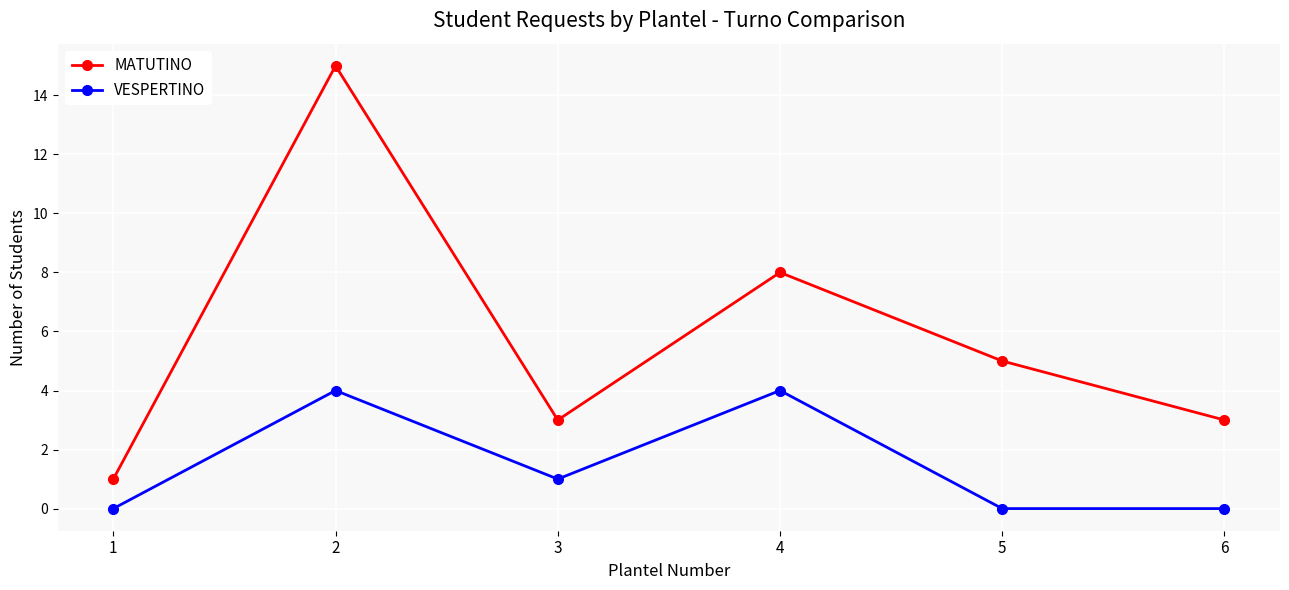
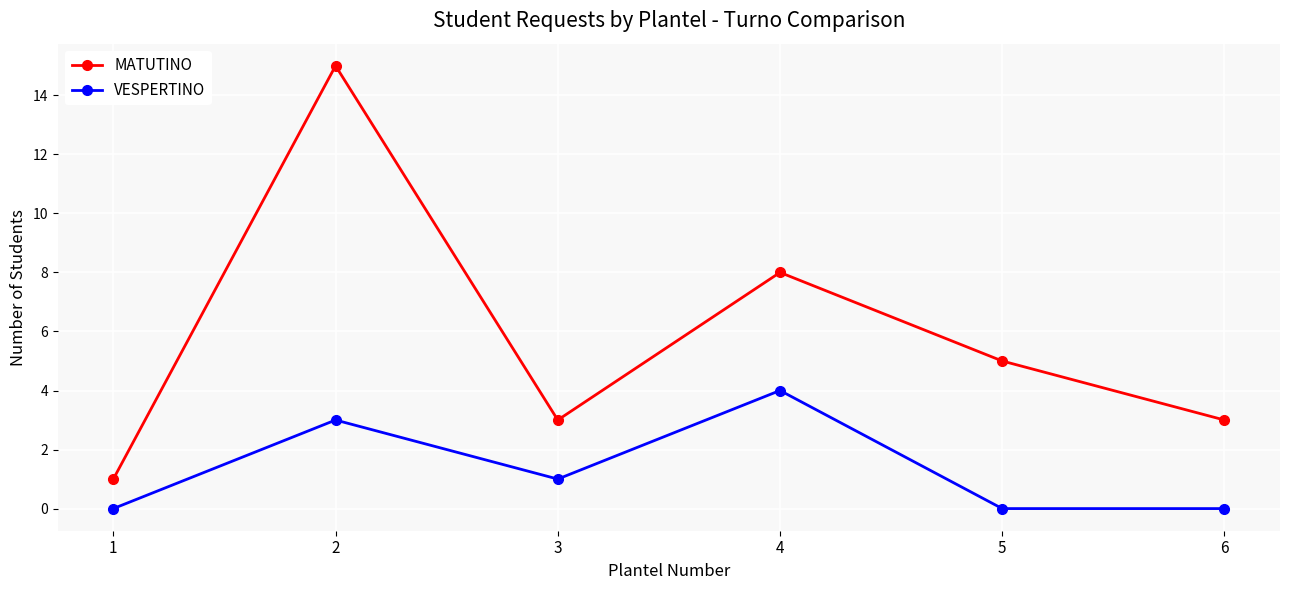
  {
    "MATUTINO": {
      "1": 1,
      "2": 15,
      "3": 3,
      "4": 8,
      "5": 5,
      "6": 3
    },
    "VESPERTINO": {
      "1": 0,
-     "2": 4,
+     "2": 3,
      "3": 1,
      "4": 4,
      "5": 0,
      "6": 0
    }
  }
